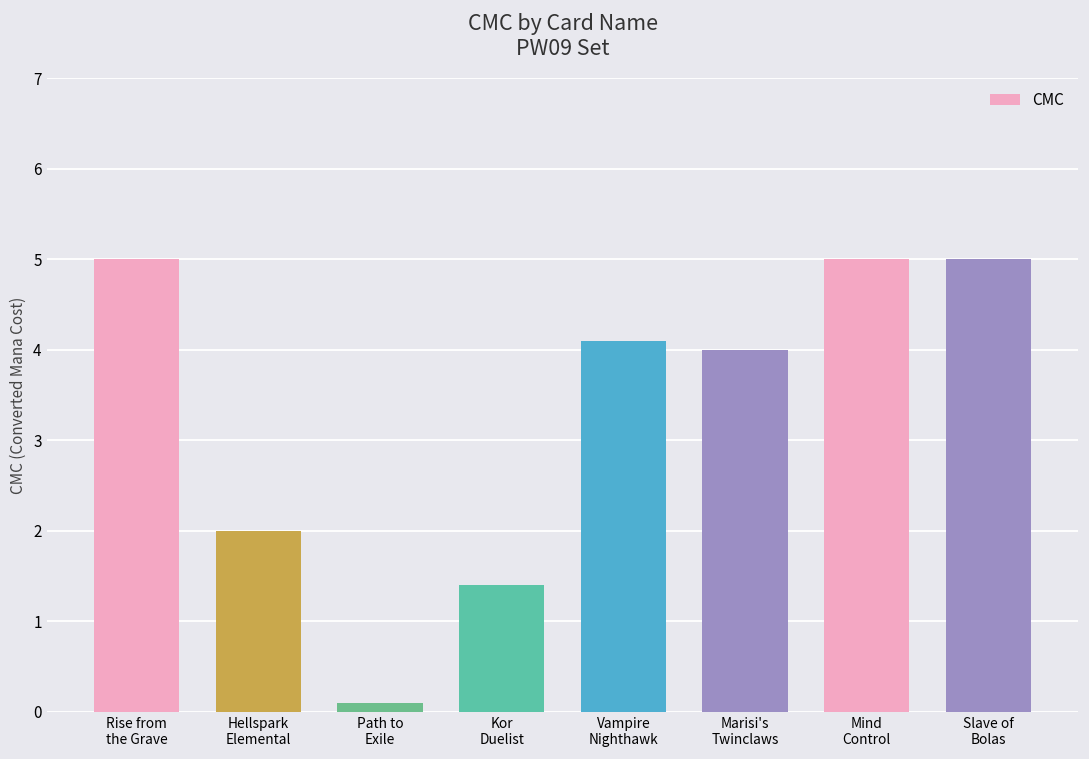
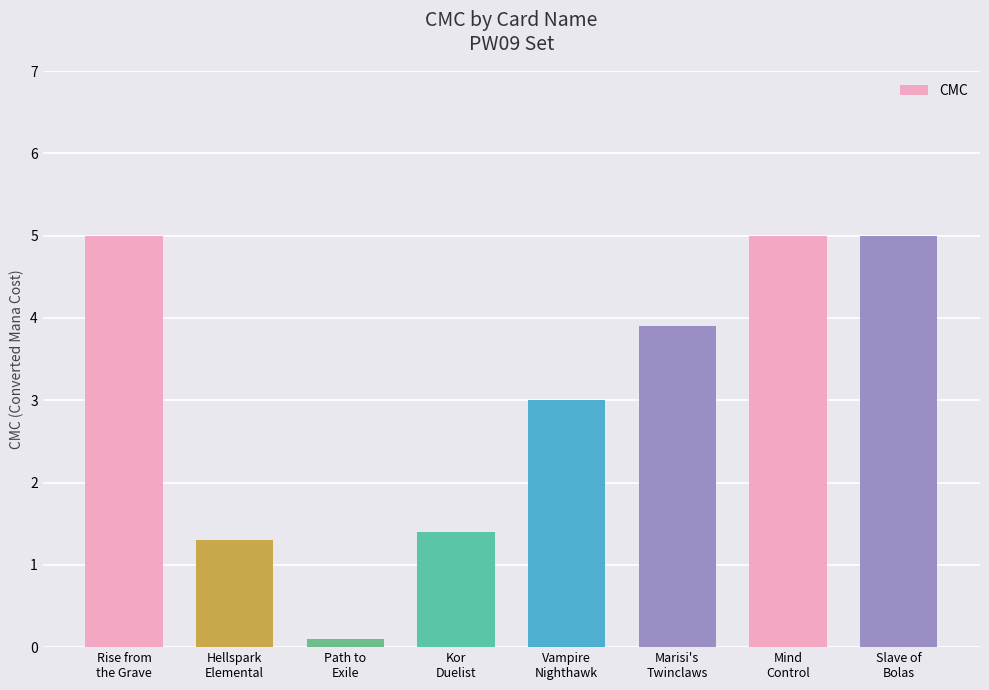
  {
    "Rise from the Grave": 5.0,
-   "Hellspark Elemental": 2.0,
+   "Hellspark Elemental": 1.3,
    "Path to Exile": 0.1,
    "Kor Duelist": 1.4,
-   "Vampire Nighthawk": 4.1,
-   "Marisi's Twinclaws": 4.0,
+   "Vampire Nighthawk": 3.0,
+   "Marisi's Twinclaws": 3.9,
    "Mind Control": 5.0,
    "Slave of Bolas": 5.0
  }
